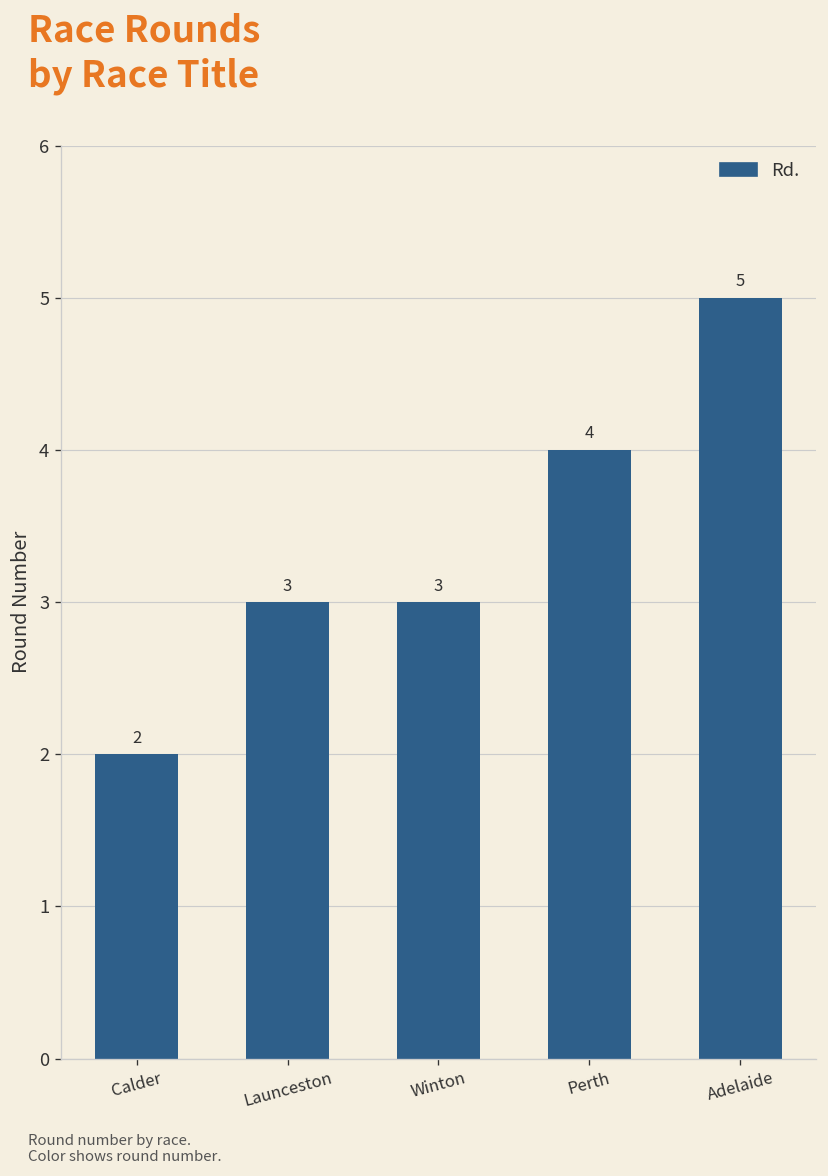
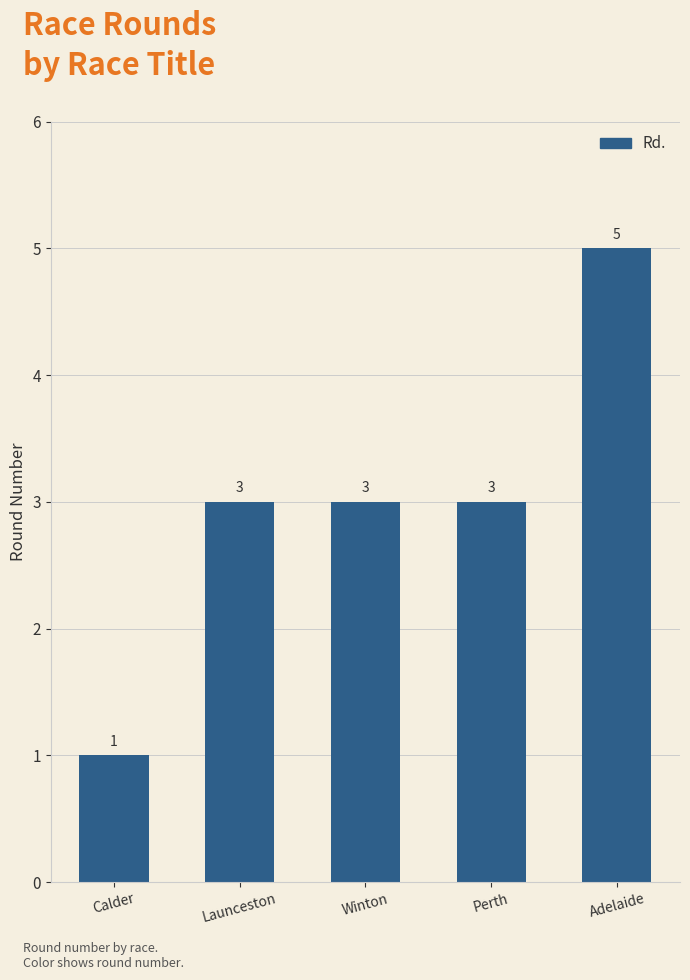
  {
-   "Calder": 2,
+   "Calder": 1,
    "Launceston": 3,
    "Winton": 3,
-   "Perth": 4,
+   "Perth": 3,
    "Adelaide": 5
  }
